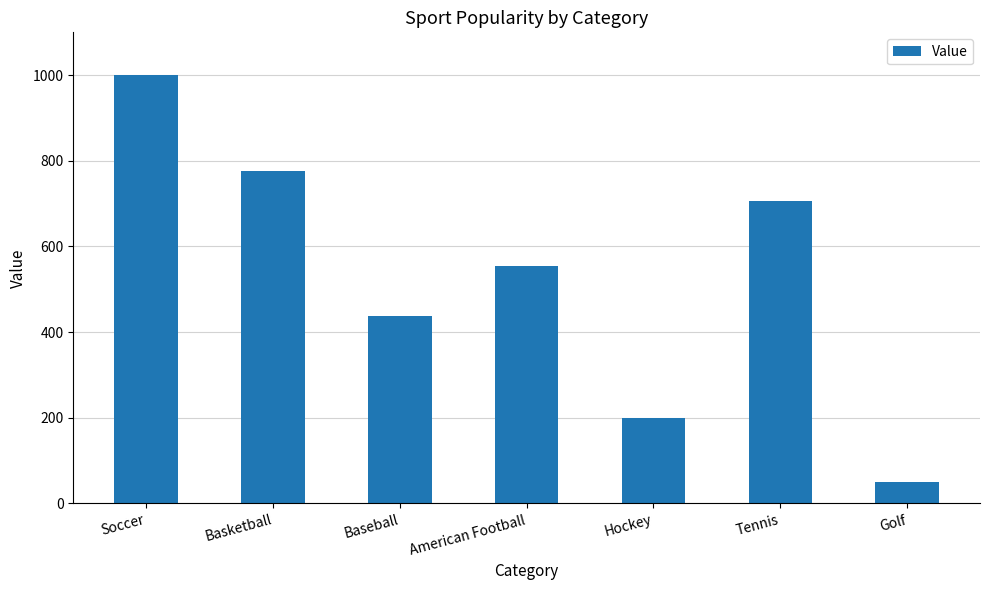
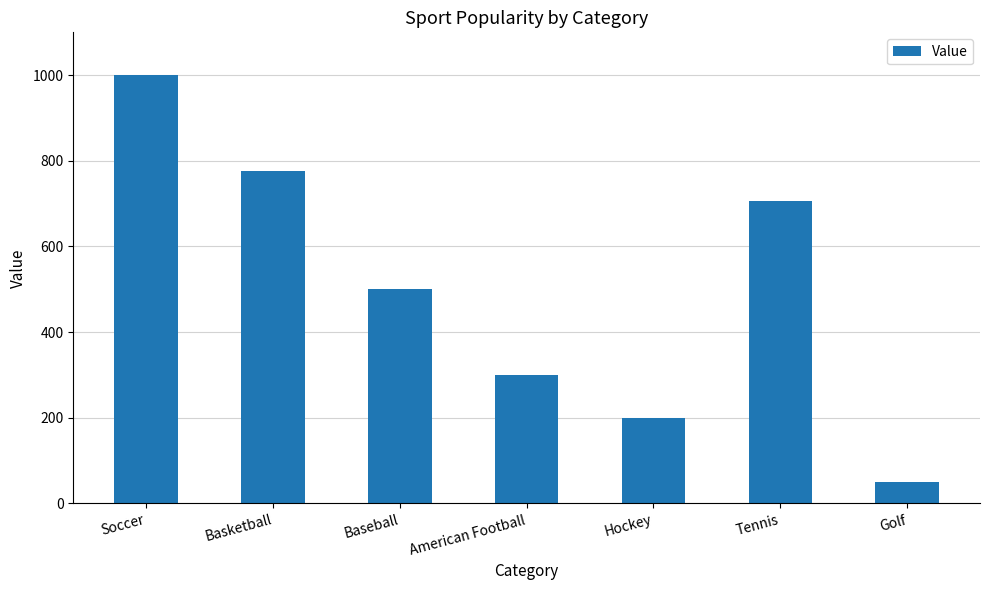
  {
    "Soccer": 1000,
    "Basketball": 780,
-   "Baseball": 440,
-   "American Football": 550,
+   "Baseball": 500,
+   "American Football": 300,
    "Hockey": 200,
    "Tennis": 710,
    "Golf": 50
  }
